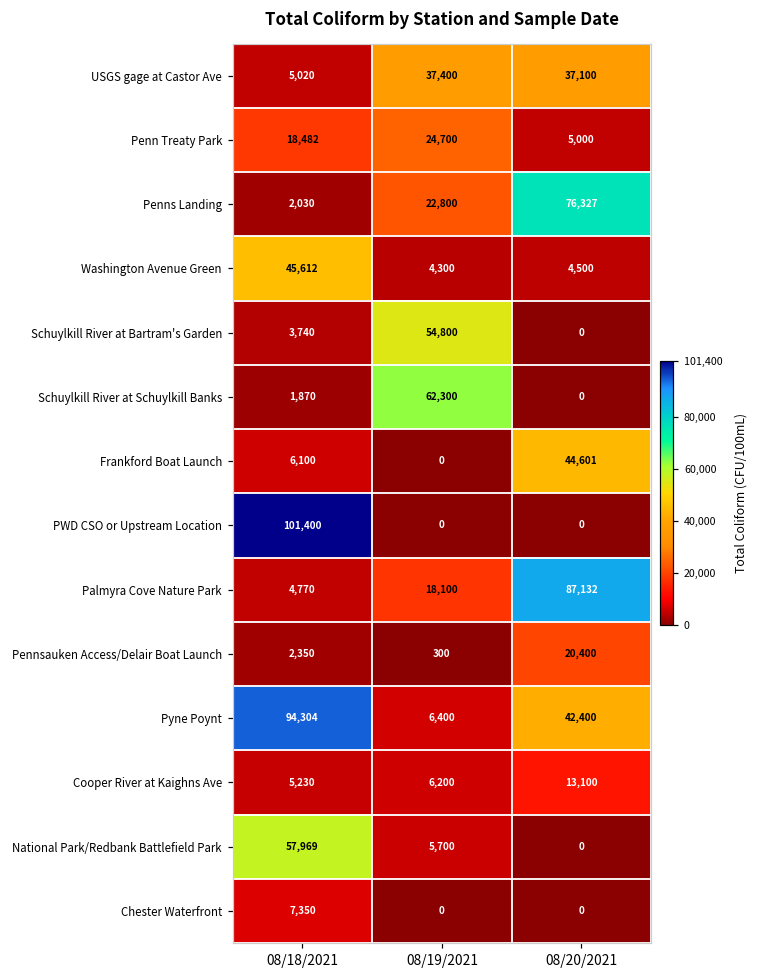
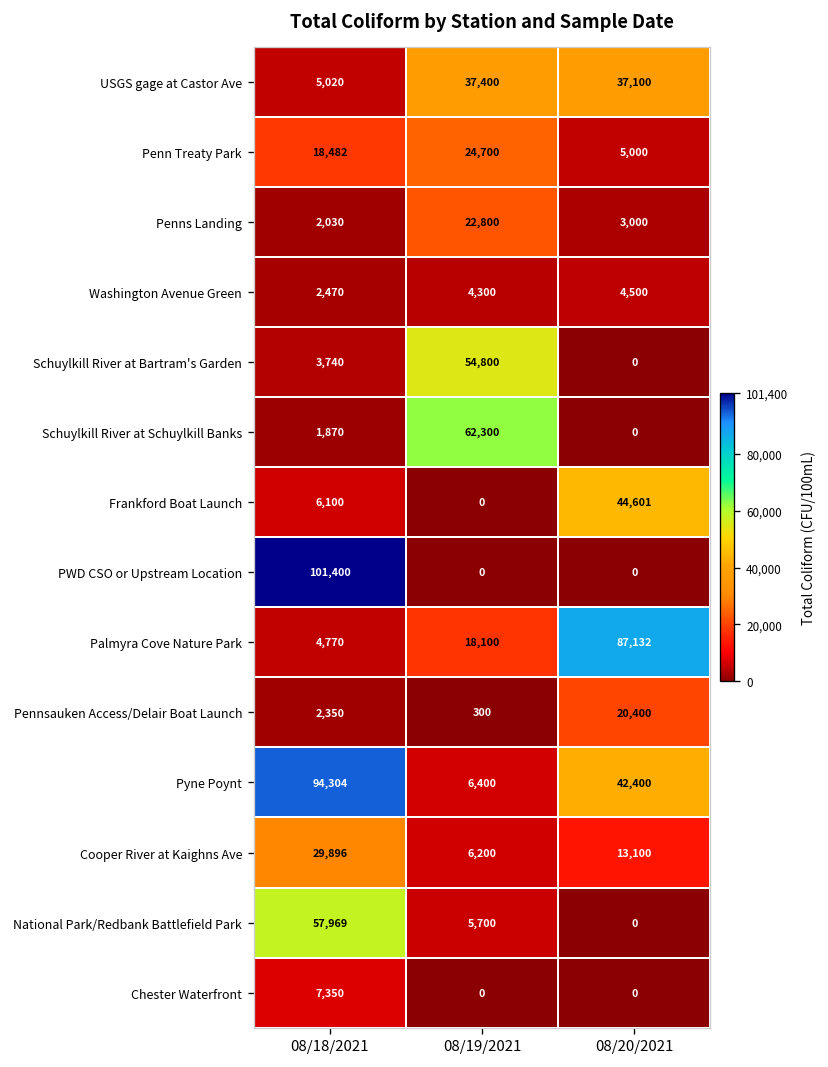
  {
    "USGS gage at Castor Ave": {
      "08/18/2021": "5,020",
      "08/19/2021": "37,400",
      "08/20/2021": "37,100"
    },
    "Penn Treaty Park": {
      "08/18/2021": "18,482",
      "08/19/2021": "24,700",
      "08/20/2021": "5,000"
    },
    "Penns Landing": {
      "08/18/2021": "2,030",
      "08/19/2021": "22,800",
-     "08/20/2021": "76,327"
+     "08/20/2021": "3,000"
    },
    "Washington Avenue Green": {
-     "08/18/2021": "45,612",
+     "08/18/2021": "2,470",
      "08/19/2021": "4,300",
      "08/20/2021": "4,500"
    },
    "Schuylkill River at Bartram's Garden": {
      "08/18/2021": "3,740",
      "08/19/2021": "54,800",
      "08/20/2021": "0"
    },
    "Schuylkill River at Schuylkill Banks": {
      "08/18/2021": "1,870",
      "08/19/2021": "62,300",
      "08/20/2021": "0"
    },
    "Frankford Boat Launch": {
      "08/18/2021": "6,100",
      "08/19/2021": "0",
      "08/20/2021": "44,601"
    },
    "PWD CSO or Upstream Location": {
      "08/18/2021": "101,400",
      "08/19/2021": "0",
      "08/20/2021": "0"
    },
    "Palmyra Cove Nature Park": {
      "08/18/2021": "4,770",
      "08/19/2021": "18,100",
      "08/20/2021": "87,132"
    },
    "Pennsauken Access/Delair Boat Launch": {
      "08/18/2021": "2,350",
      "08/19/2021": "300",
      "08/20/2021": "20,400"
    },
    "Pyne Poynt": {
      "08/18/2021": "94,304",
      "08/19/2021": "6,400",
      "08/20/2021": "42,400"
    },
    "Cooper River at Kaighns Ave": {
-     "08/18/2021": "5,230",
+     "08/18/2021": "29,896",
      "08/19/2021": "6,200",
      "08/20/2021": "13,100"
    },
    "National Park/Redbank Battlefield Park": {
      "08/18/2021": "57,969",
      "08/19/2021": "5,700",
      "08/20/2021": "0"
    },
    "Chester Waterfront": {
      "08/18/2021": "7,350",
      "08/19/2021": "0",
      "08/20/2021": "0"
    }
  }
